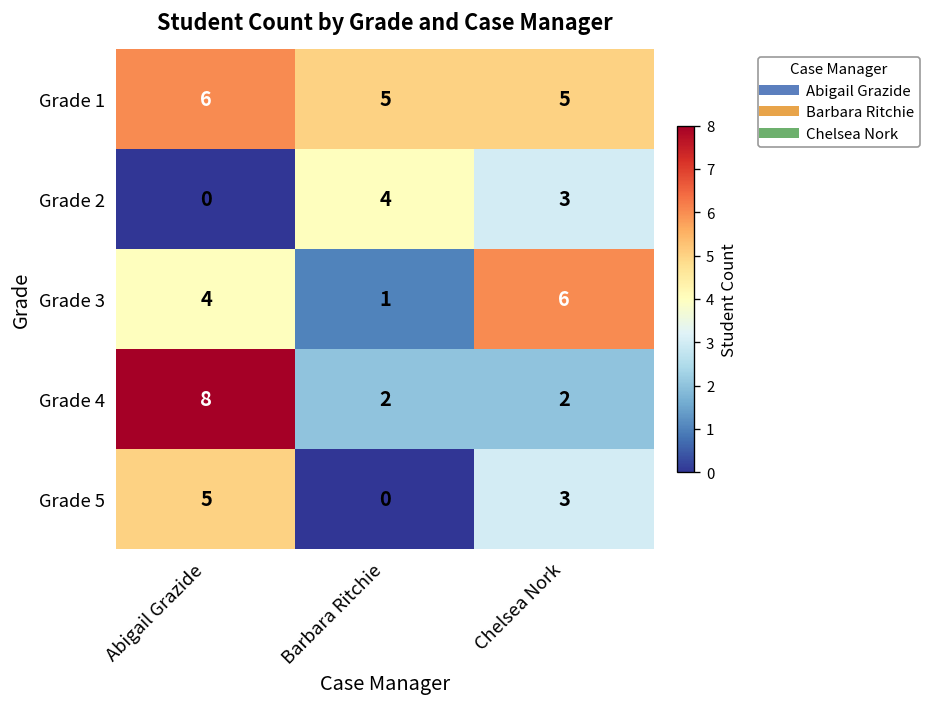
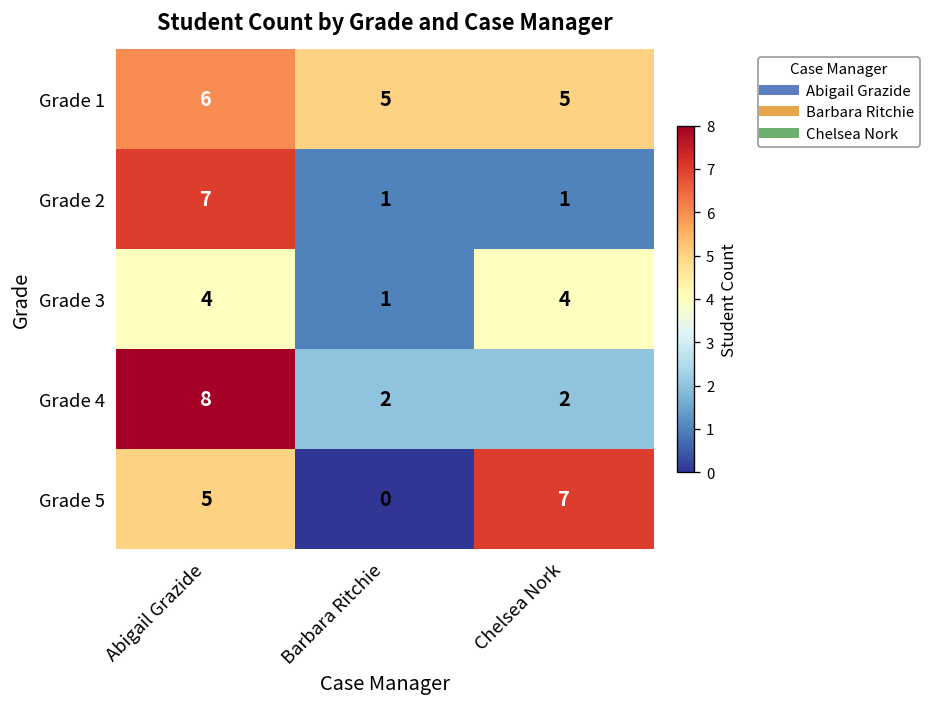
  {
    "Grade 1": {
      "Abigail Grazide": 6,
      "Barbara Ritchie": 5,
      "Chelsea Nork": 5
    },
    "Grade 2": {
-     "Abigail Grazide": 0,
-     "Barbara Ritchie": 4,
-     "Chelsea Nork": 3
+     "Abigail Grazide": 7,
+     "Barbara Ritchie": 1,
+     "Chelsea Nork": 1
    },
    "Grade 3": {
      "Abigail Grazide": 4,
      "Barbara Ritchie": 1,
-     "Chelsea Nork": 6
+     "Chelsea Nork": 4
    },
    "Grade 4": {
      "Abigail Grazide": 8,
      "Barbara Ritchie": 2,
      "Chelsea Nork": 2
    },
    "Grade 5": {
      "Abigail Grazide": 5,
      "Barbara Ritchie": 0,
-     "Chelsea Nork": 3
+     "Chelsea Nork": 7
    }
  }
